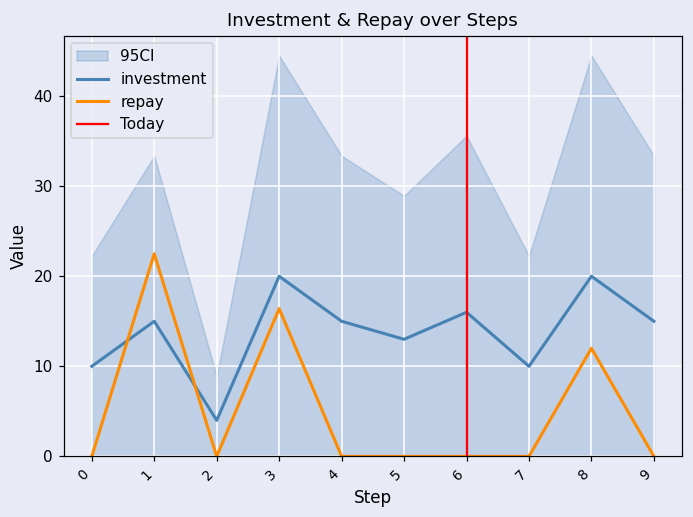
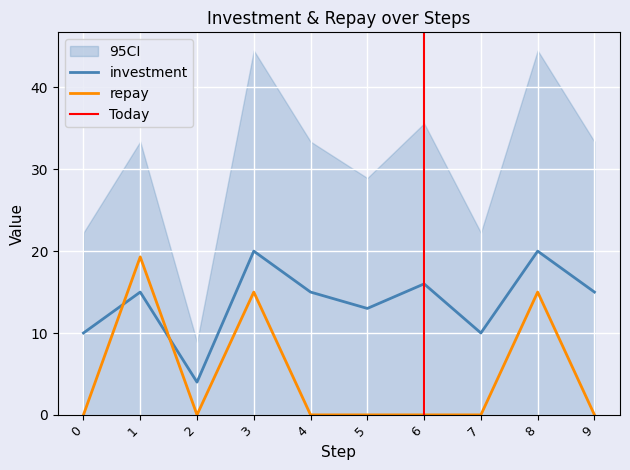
  {
    "repay": {
      "0": 0,
-     "1": 23,
+     "1": 19,
      "2": 0,
-     "3": 16,
+     "3": 15,
      "4": 0,
      "5": 0,
      "6": 0,
      "7": 0,
-     "8": 12,
+     "8": 15,
      "9": 0
    }
  }
